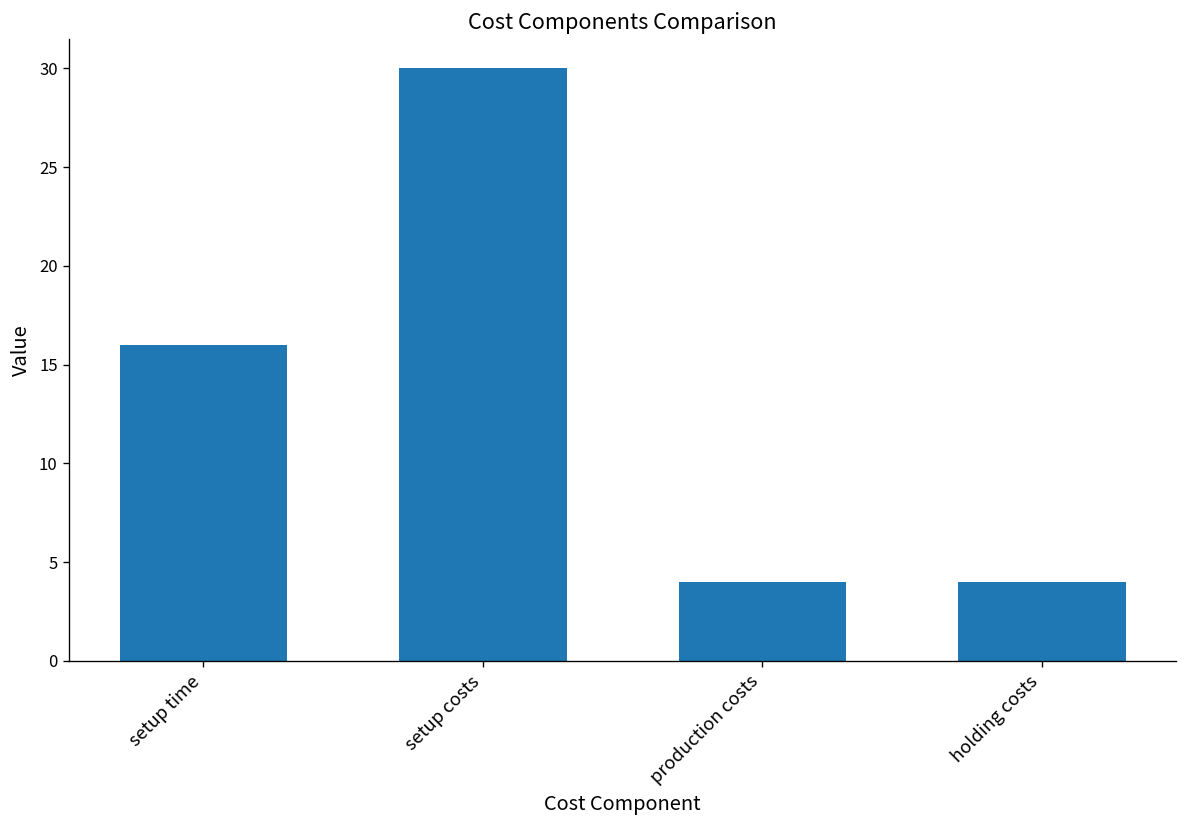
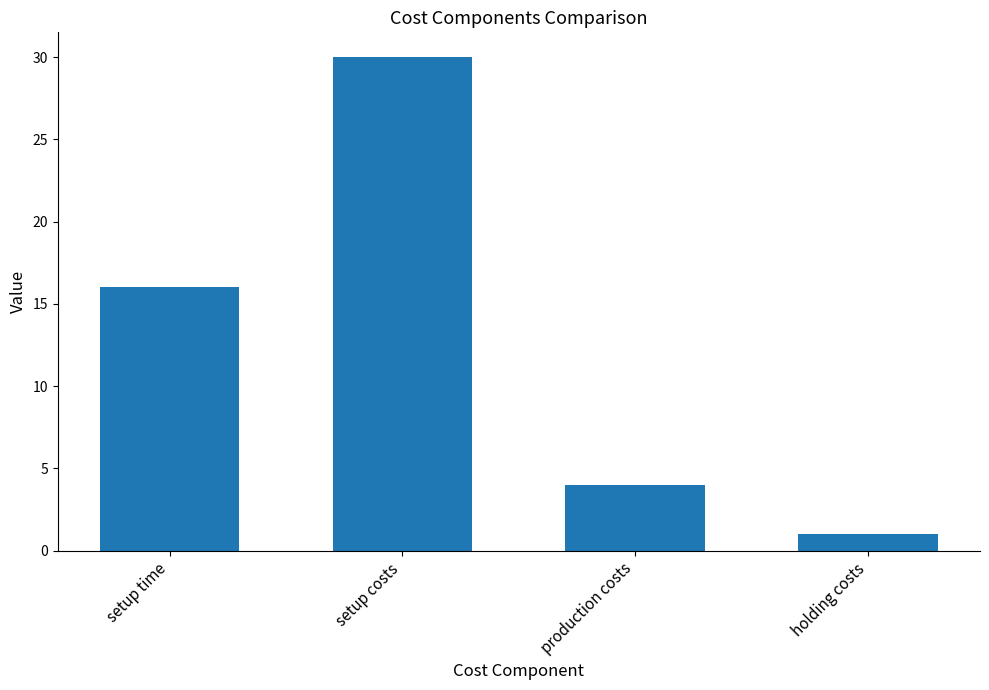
  {
    "setup time": 16,
    "setup costs": 30,
    "production costs": 4,
-   "holding costs": 4
+   "holding costs": 1
  }
